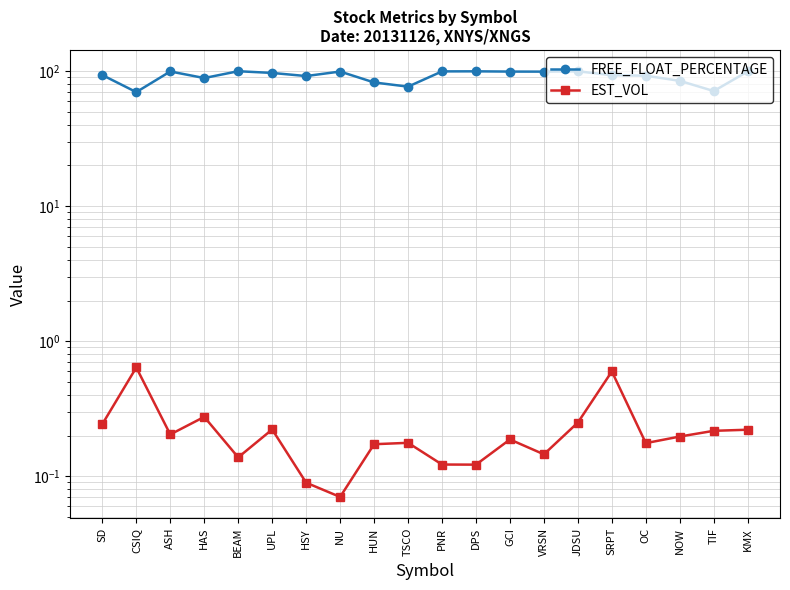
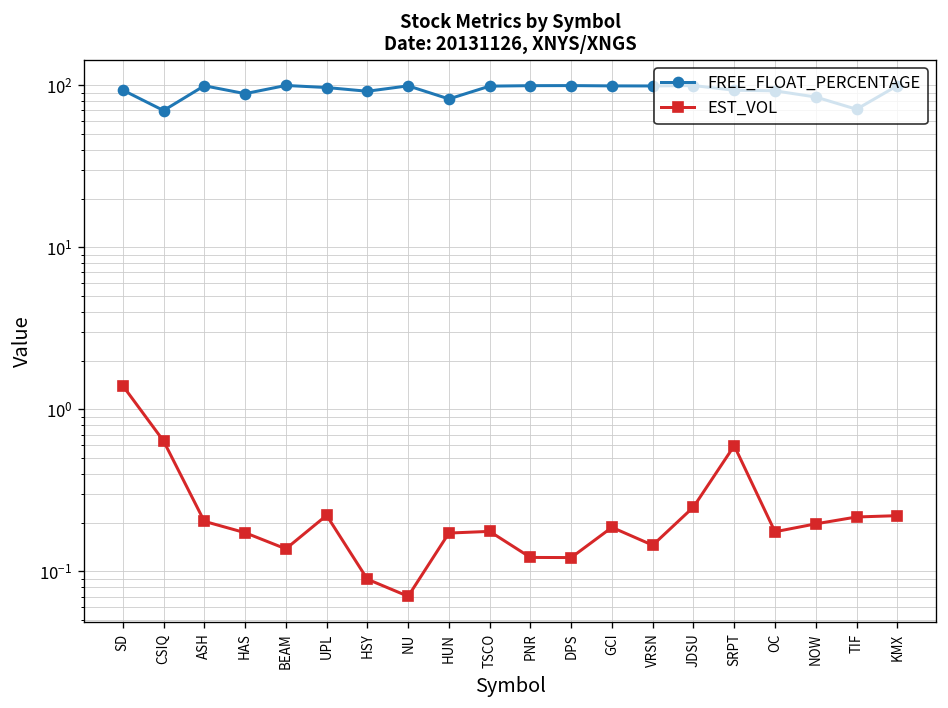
  {
    "FREE_FLOAT_PERCENTAGE": {
      "SD": 90,
      "CSIQ": 70,
      "ASH": 100,
      "HAS": 90,
      "BEAM": 100,
      "UPL": 100,
      "HSY": 90,
      "NU": 100,
      "HUN": 80,
-     "TSCO": 80,
+     "TSCO": 100,
      "PNR": 100,
      "DPS": 100,
      "GCI": 100,
      "VRSN": 100
    },
    "EST_VOL": {
-     "SD": 0.24,
+     "SD": 1.4,
      "CSIQ": 0.6,
      "ASH": 0.20,
-     "HAS": 0.27,
+     "HAS": 0.17,
      "BEAM": 0.14,
      "UPL": 0.22,
      "HSY": 0.09,
      "NU": 0.07,
      "HUN": 0.17,
      "TSCO": 0.18,
      "PNR": 0.12,
      "DPS": 0.12,
      "GCI": 0.19,
      "VRSN": 0.15,
      "JDSU": 0.25,
      "SRPT": 0.6,
      "OC": 0.18,
      "NOW": 0.20,
      "TIF": 0.22,
      "KMX": 0.22
    }
  }
